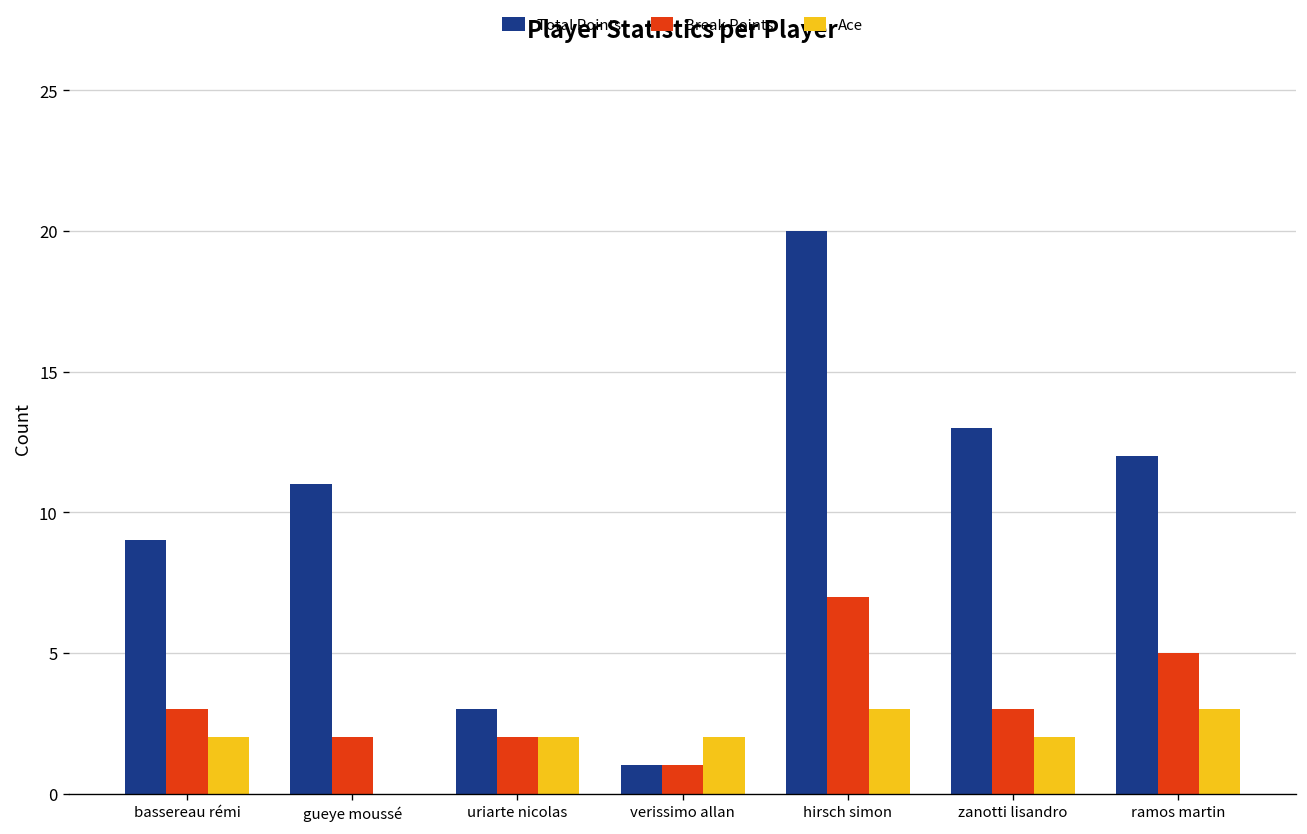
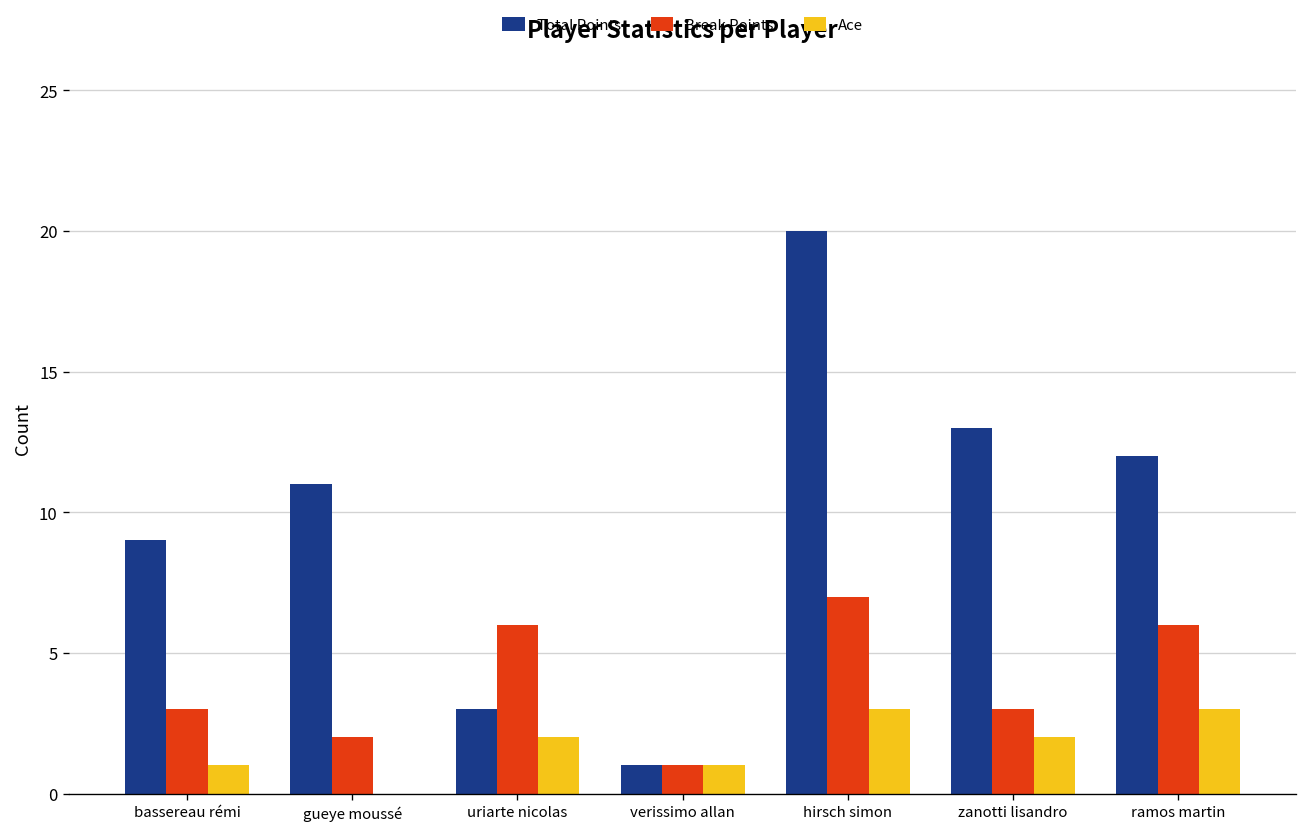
  {
    "Total Points": {
      "bassereau rémi": 9,
      "gueye moussé": 11,
      "uriarte nicolas": 3,
      "verissimo allan": 1,
      "hirsch simon": 20,
      "zanotti lisandro": 13,
      "ramos martin": 12
    },
    "Break Points": {
      "bassereau rémi": 3,
      "gueye moussé": 2,
-     "uriarte nicolas": 2,
+     "uriarte nicolas": 6,
      "verissimo allan": 1,
      "hirsch simon": 7,
      "zanotti lisandro": 3,
-     "ramos martin": 5
+     "ramos martin": 6
    },
    "Ace": {
-     "bassereau rémi": 2,
+     "bassereau rémi": 1,
      "gueye moussé": 0,
      "uriarte nicolas": 2,
-     "verissimo allan": 2,
+     "verissimo allan": 1,
      "hirsch simon": 3,
      "zanotti lisandro": 2,
      "ramos martin": 3
    }
  }
